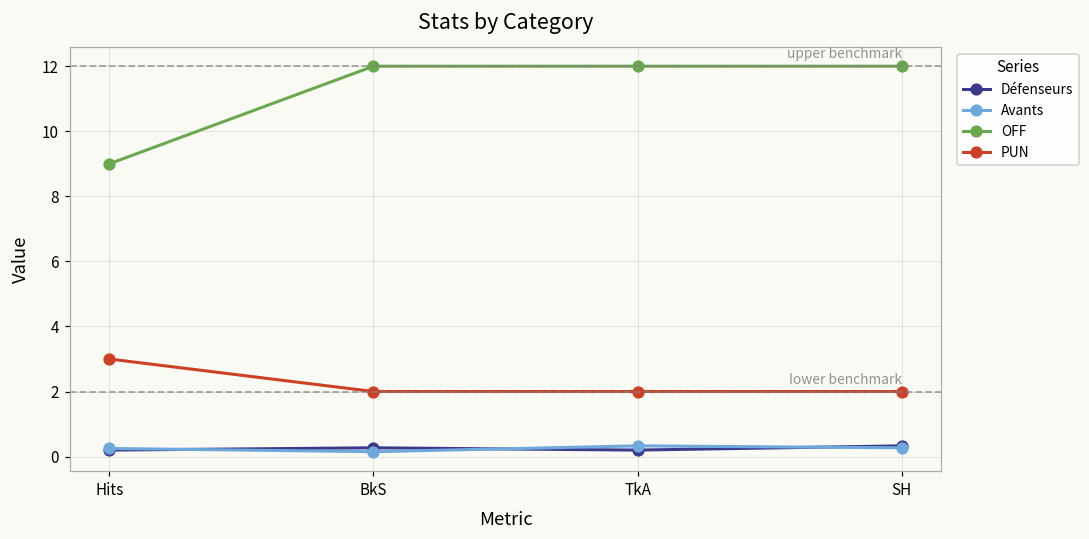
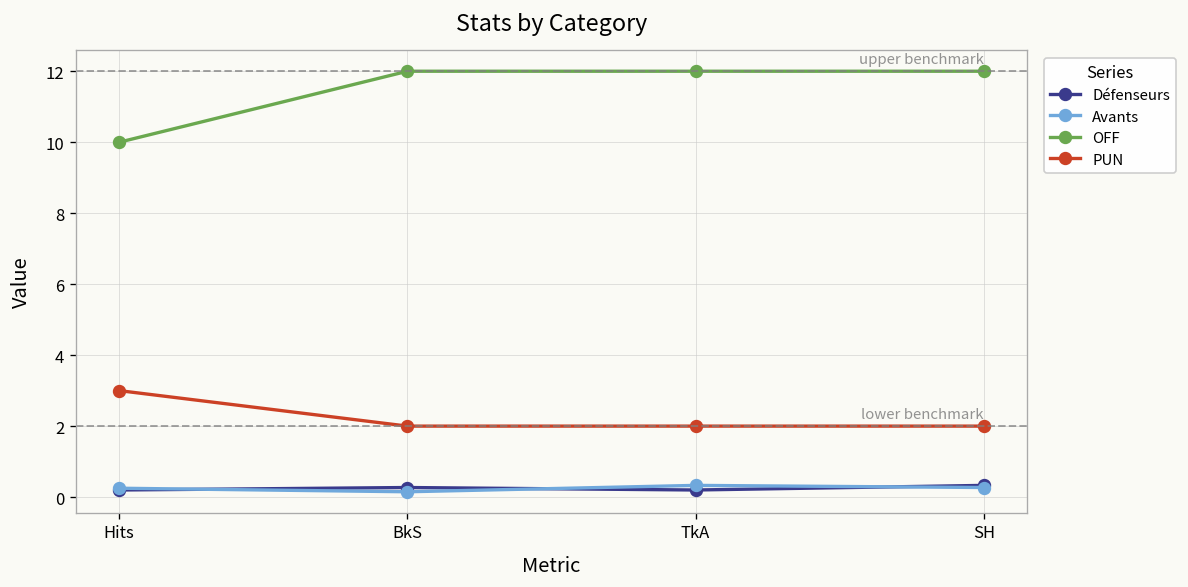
  {
    "Défenseurs": {
      "BkS": 0.3,
      "TkA": 0.2
    },
    "Avants": {
      "BkS": 0.2,
      "TkA": 0.3
    },
    "OFF": {
-     "Hits": 9,
+     "Hits": 10,
      "BkS": 12,
      "TkA": 12,
      "SH": 12
    },
    "PUN": {
      "Hits": 3,
      "BkS": 2,
      "TkA": 2,
      "SH": 2
    }
  }
